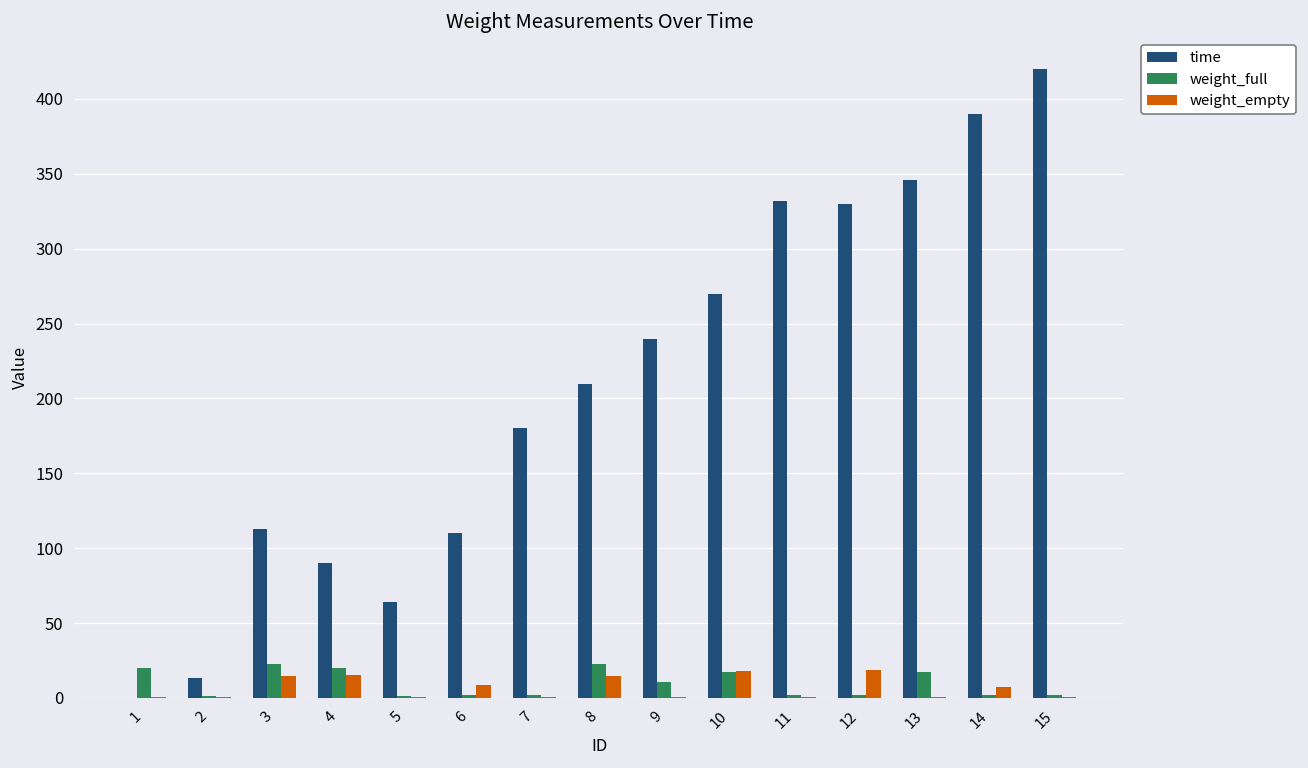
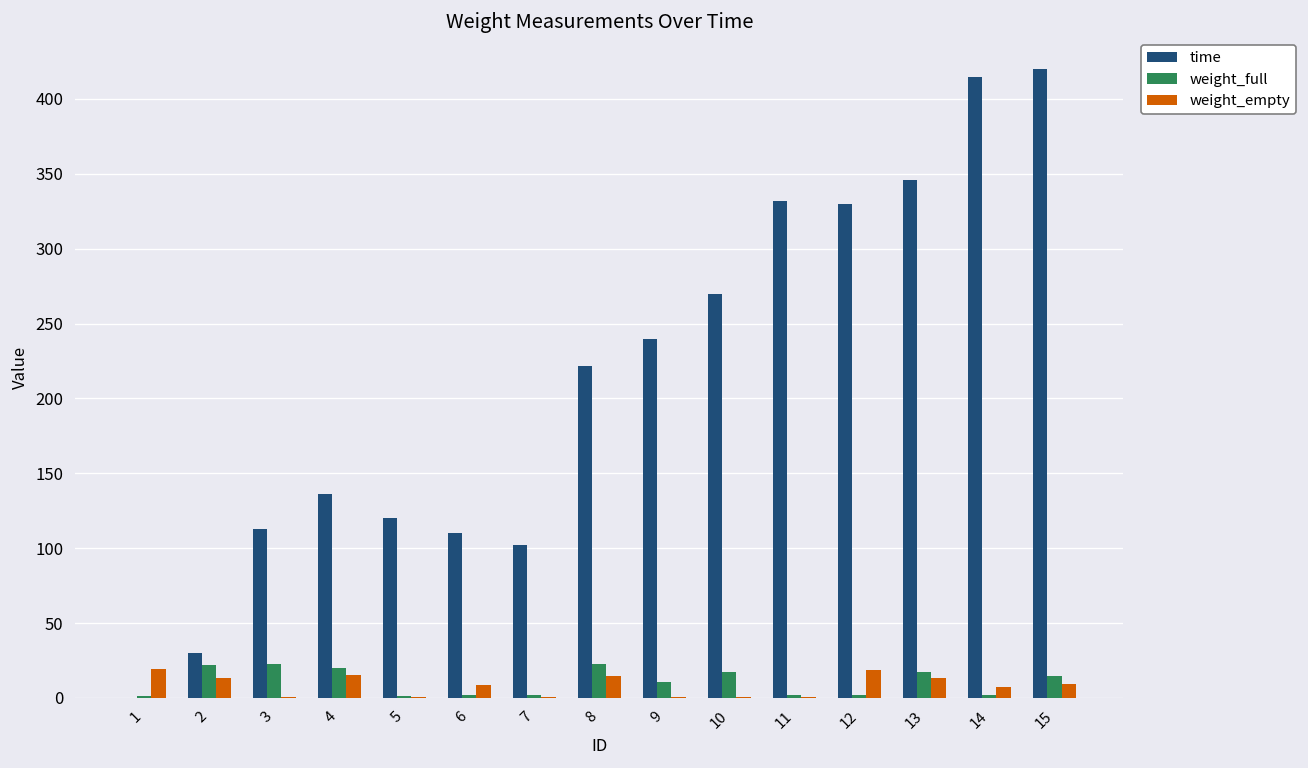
  {
    "time": {
      "1": 0,
-     "2": 13,
+     "2": 30,
      "3": 113,
-     "4": 90,
-     "5": 64,
+     "4": 136,
+     "5": 120,
      "6": 110,
-     "7": 180,
-     "8": 210,
+     "7": 102,
+     "8": 222,
      "9": 240,
      "10": 270,
      "11": 332,
      "12": 330,
      "13": 346,
-     "14": 390,
+     "14": 415,
      "15": 420
    },
    "weight_full": {
-     "1": 20,
-     "2": 2,
+     "1": 1,
+     "2": 22,
      "3": 23,
      "4": 20,
      "8": 23,
      "9": 11,
      "10": 18,
      "13": 17,
-     "15": 2
+     "15": 15
    },
    "weight_empty": {
-     "1": 1,
-     "2": 1,
-     "3": 14,
+     "1": 20,
+     "2": 13,
+     "3": 1,
      "4": 15,
      "6": 9,
      "8": 15,
-     "10": 18,
+     "10": 1,
      "12": 18,
-     "13": 1,
+     "13": 13,
      "14": 7,
-     "15": 1
+     "15": 9
    }
  }
